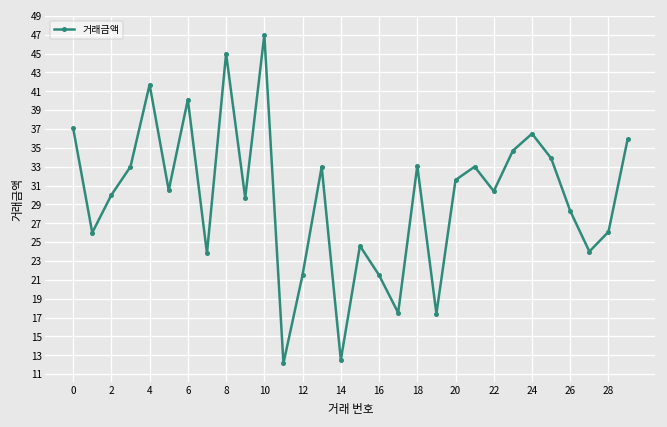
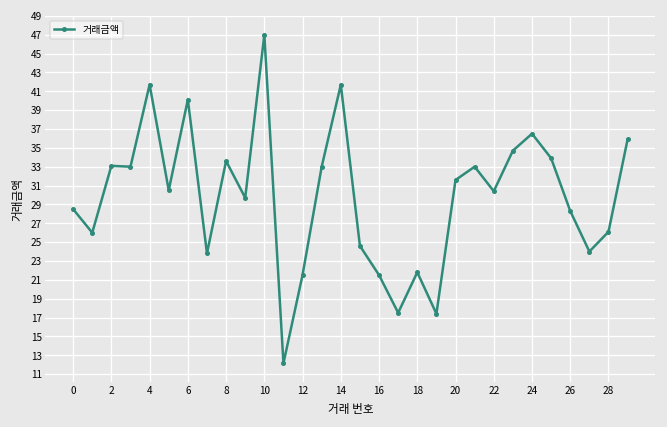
  {
-   "0": 37,
-   "2": 30,
+   "0": 29,
+   "2": 33,
    "4": 42,
    "6": 40,
-   "8": 45,
+   "8": 34,
    "10": 47,
    "12": 22,
-   "14": 13,
+   "14": 42,
    "16": 22,
-   "18": 33,
+   "18": 22,
    "20": 32,
    "22": 30,
    "24": 37,
    "26": 28,
    "28": 26
  }
